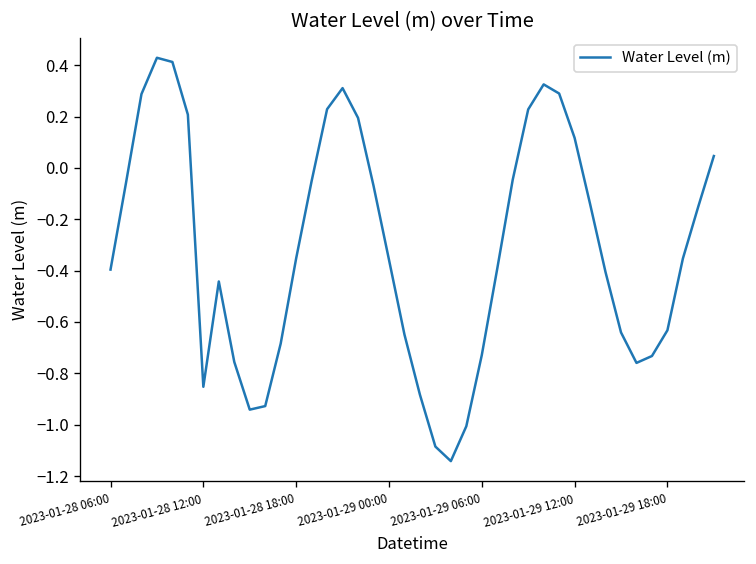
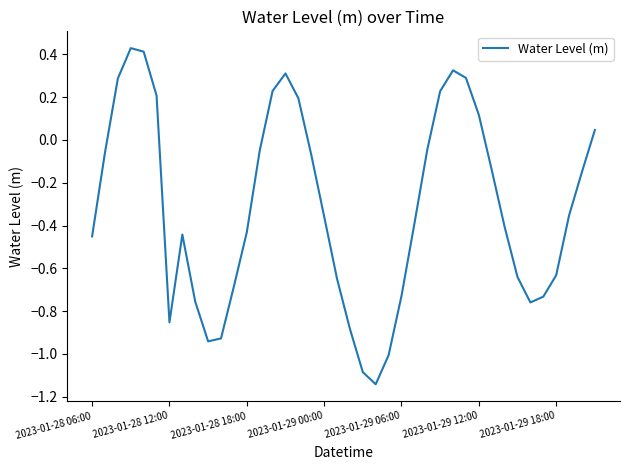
  {
-   "2023-01-28 06:00": -0.40,
+   "2023-01-28 06:00": -0.45,
    "2023-01-28 12:00": -0.85,
-   "2023-01-28 18:00": -0.35,
+   "2023-01-28 18:00": -0.43,
    "2023-01-29 00:00": -0.36,
    "2023-01-29 06:00": -0.73,
    "2023-01-29 12:00": 0.12,
    "2023-01-29 18:00": -0.63
  }
